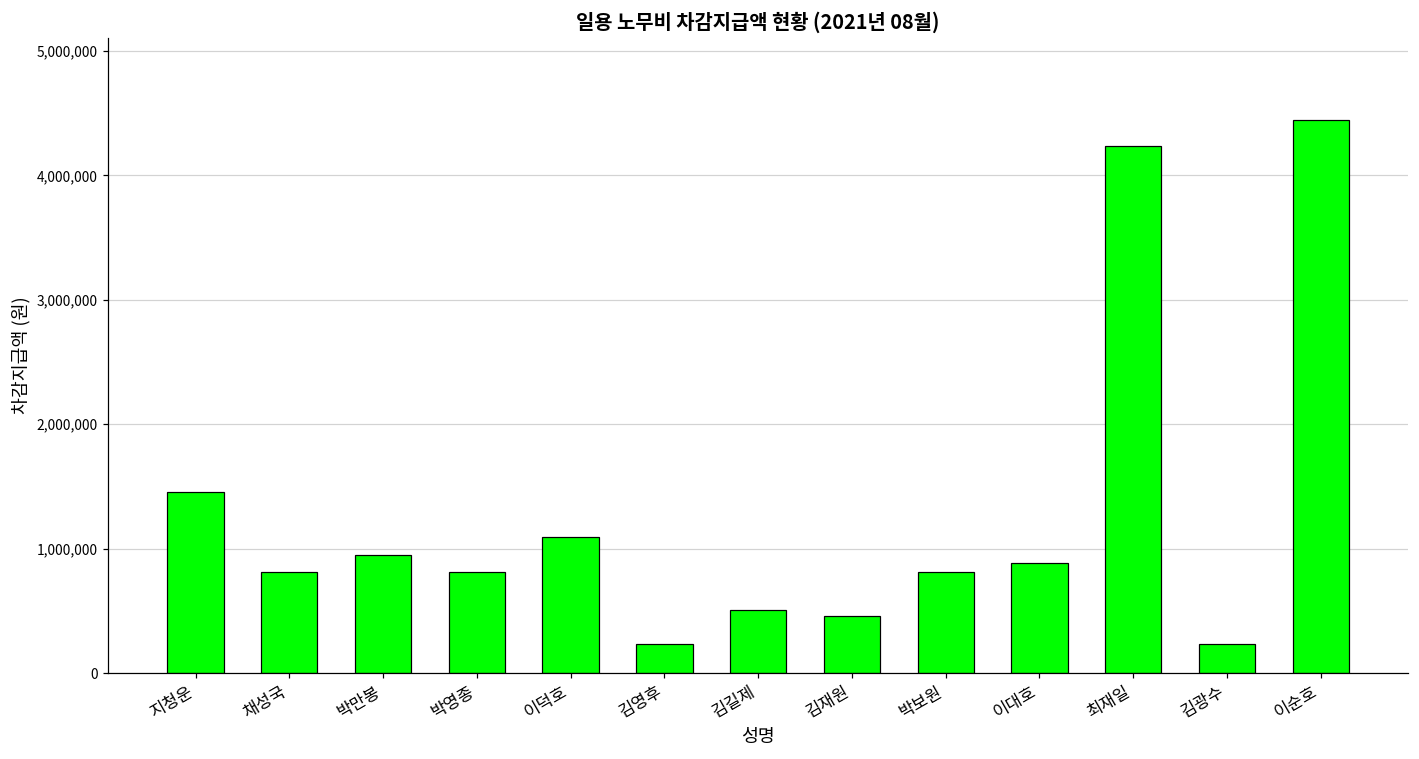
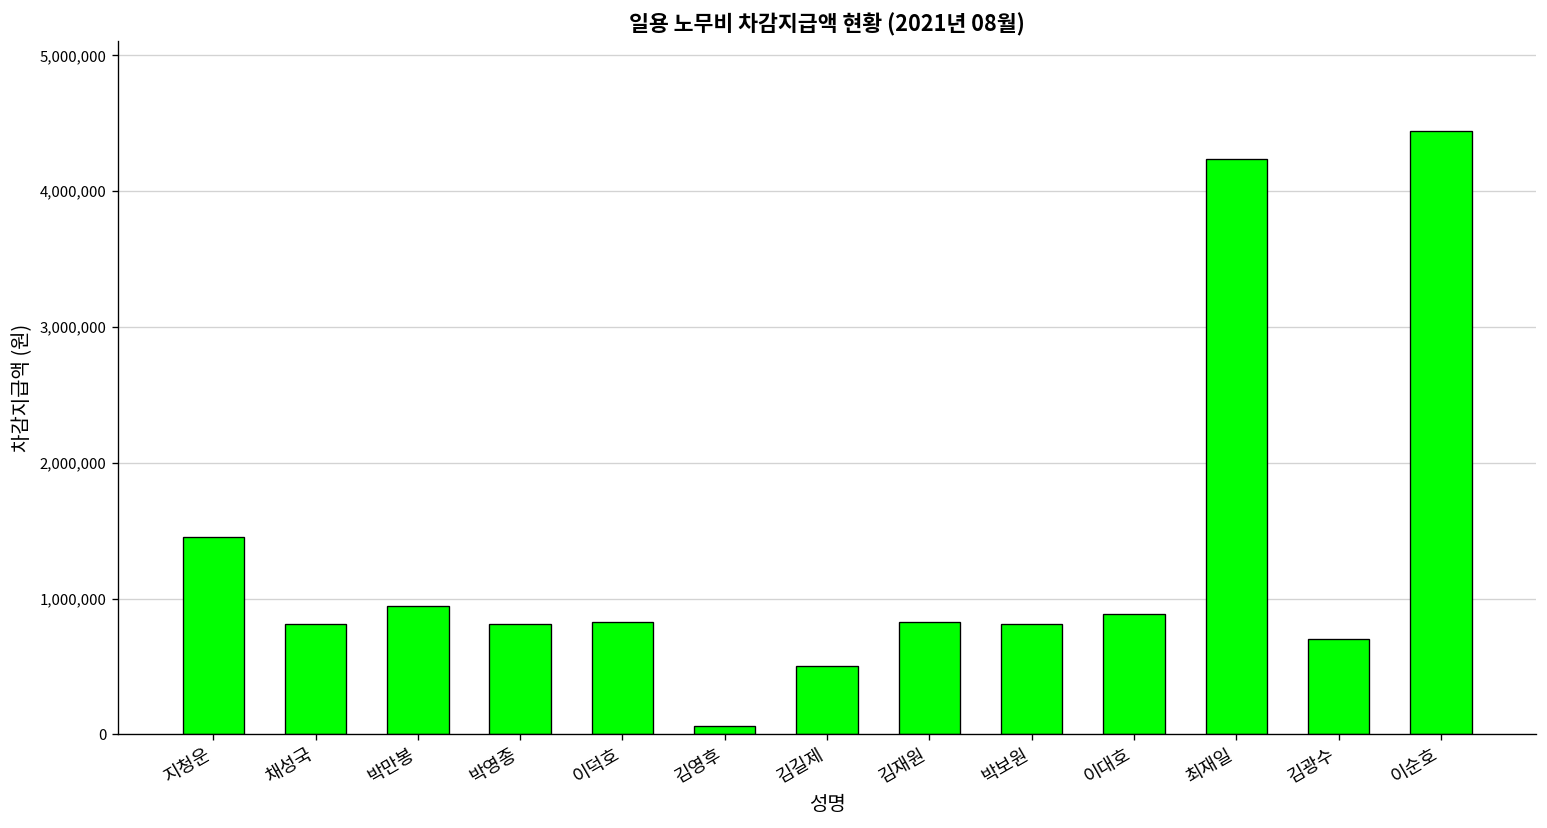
  {
    "지청운": "1,460,000",
    "채성국": "810,000",
    "박만봉": "950,000",
    "박영종": "810,000",
-   "이덕호": "1,090,000",
-   "김영후": "230,000",
+   "이덕호": "830,000",
+   "김영후": "60,000",
    "김길제": "500,000",
-   "김재원": "460,000",
+   "김재원": "830,000",
    "박보원": "810,000",
    "이대호": "890,000",
    "최재일": "4,240,000",
-   "김광수": "230,000",
+   "김광수": "700,000",
    "이순호": "4,440,000"
  }
